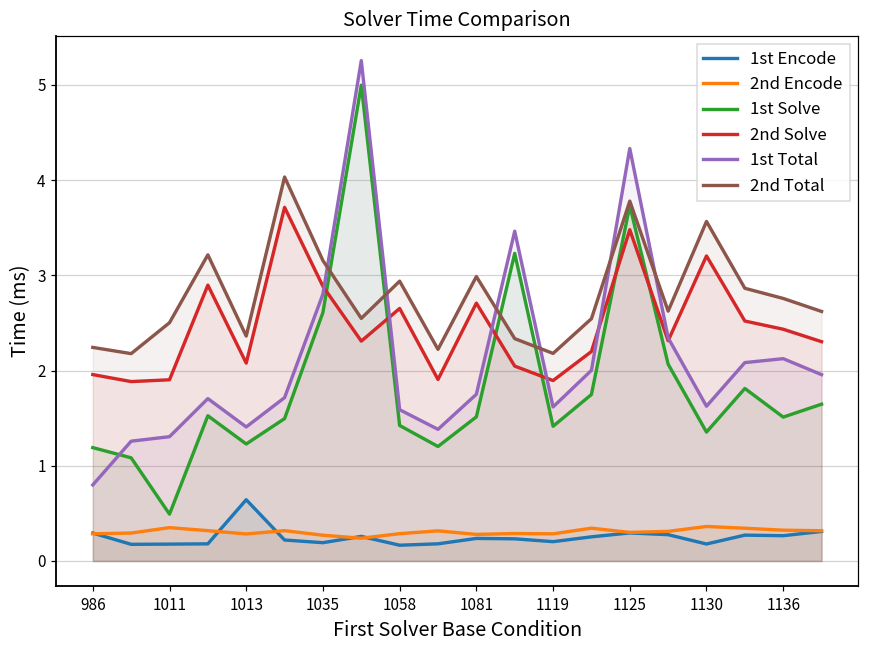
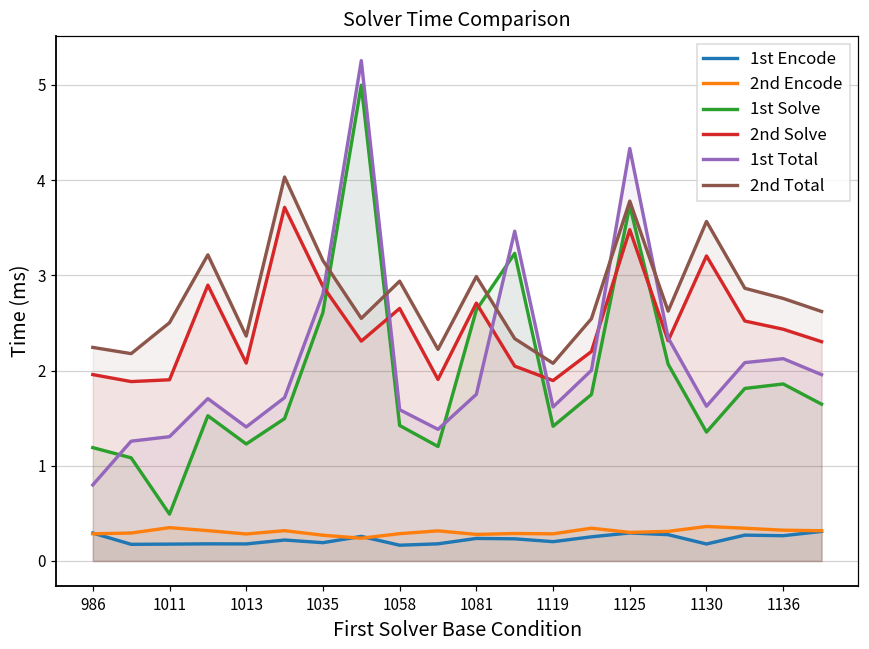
  {
    "1st Encode": {
      "1011": 0.2,
-     "1013": 0.6,
+     "1013": 0.2,
      "1035": 0.2,
      "1058": 0.2,
      "1081": 0.2,
      "1119": 0.2,
      "1130": 0.2,
      "1136": 0.3
    },
    "2nd Encode": {
      "1011": 0.4,
      "1013": 0.3,
      "1035": 0.3,
      "1058": 0.3,
      "1081": 0.3,
      "1119": 0.3,
      "1130": 0.4,
      "1136": 0.3
    },
    "1st Solve": {
      "986": 1.2,
      "1011": 0.5,
      "1013": 1.2,
      "1035": 2.6,
      "1058": 1.4,
-     "1081": 1.5,
+     "1081": 2.6,
      "1119": 1.4,
      "1125": 3.7,
      "1130": 1.4,
-     "1136": 1.5
+     "1136": 1.9
    },
    "2nd Solve": {
      "986": 2.0,
      "1011": 1.9,
      "1013": 2.1,
      "1035": 2.9,
      "1058": 2.7,
      "1081": 2.7,
      "1119": 1.9,
      "1125": 3.5,
      "1130": 3.2,
      "1136": 2.4
    },
    "1st Total": {
      "986": 0.8,
      "1011": 1.3,
      "1013": 1.4,
      "1035": 2.8,
      "1058": 1.6,
      "1081": 1.8,
      "1119": 1.6,
      "1125": 4.3,
      "1130": 1.6,
      "1136": 2.1
    },
    "2nd Total": {
      "986": 2.2,
      "1011": 2.5,
      "1013": 2.4,
      "1035": 3.2,
      "1058": 2.9,
      "1081": 3.0,
-     "1119": 2.2,
+     "1119": 2.1,
      "1125": 3.8,
      "1130": 3.6,
      "1136": 2.8
    }
  }
